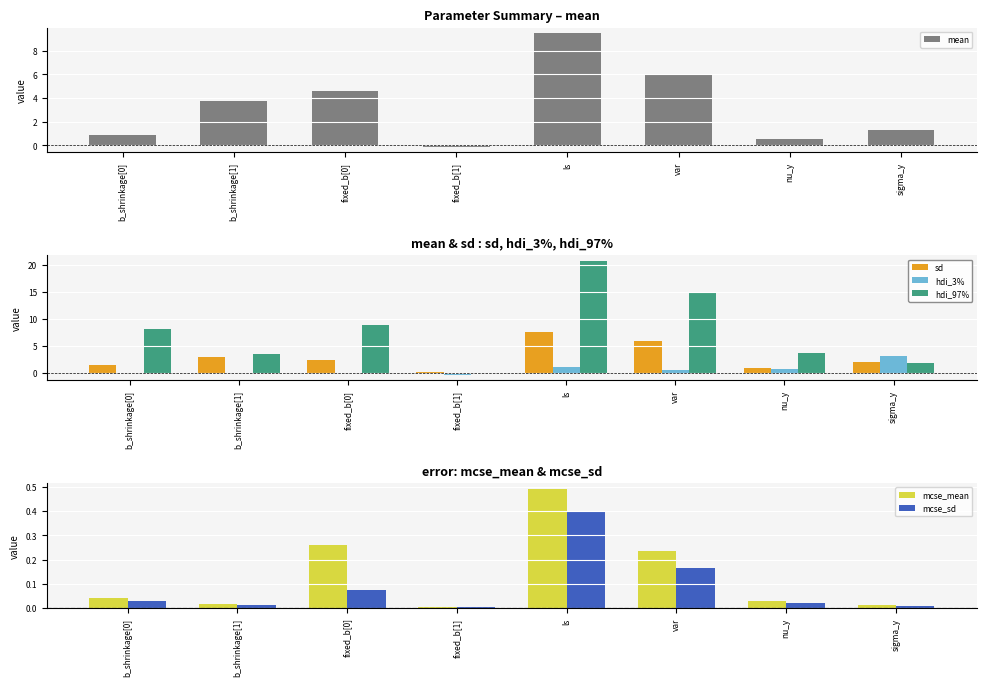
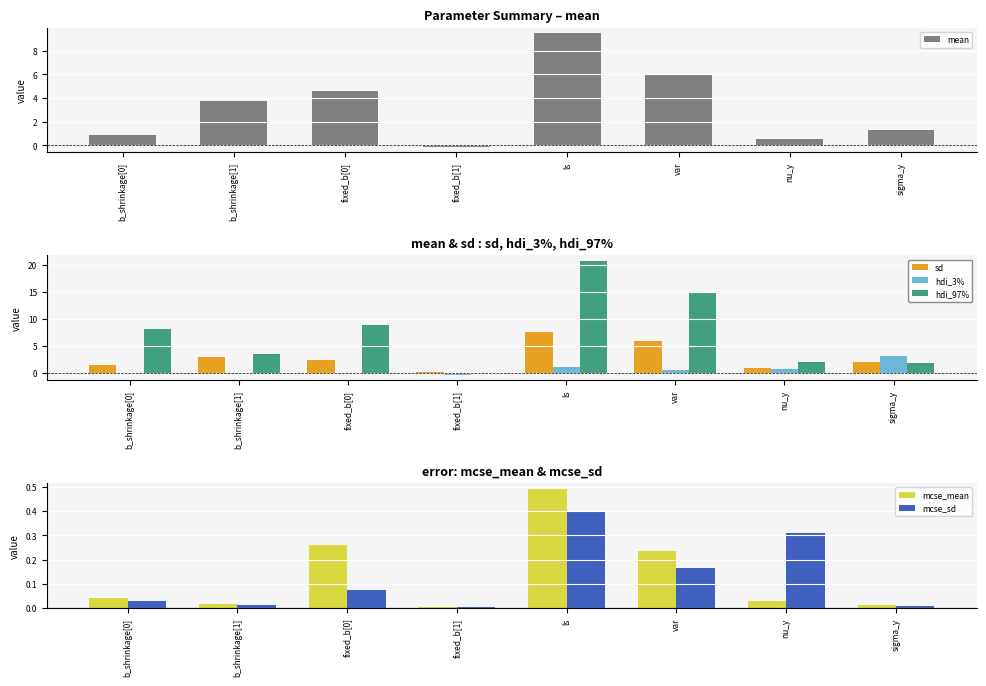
  {
    "Parameter Summary – mean": {
      "b_shrinkage[0]": 0.9,
      "b_shrinkage[1]": 3.7,
      "fixed_b[0]": 4.6,
      "ls": 9.5,
      "var": 5.9,
      "nu_y": 0.5,
      "sigma_y": 1.3
    },
    "mean & sd : sd, hdi_3%, hdi_97%": {
      "sd": {
        "b_shrinkage[0]": 1,
        "b_shrinkage[1]": 3,
        "fixed_b[0]": 2,
        "ls": 8,
        "var": 6,
        "nu_y": 1,
        "sigma_y": 2
      },
      "hdi_3%": {
        "b_shrinkage[1]": 0,
        "ls": 1,
        "var": 1,
        "nu_y": 1,
        "sigma_y": 3
      },
      "hdi_97%": {
        "b_shrinkage[0]": 8,
        "b_shrinkage[1]": 3,
        "fixed_b[0]": 9,
        "ls": 21,
        "var": 15,
-       "nu_y": 4,
+       "nu_y": 2,
        "sigma_y": 2
      }
    },
    "error: mcse_mean & mcse_sd": {
      "mcse_mean": {
        "b_shrinkage[0]": 0.04,
        "b_shrinkage[1]": 0.02,
        "fixed_b[0]": 0.26,
        "ls": 0.49,
        "var": 0.24,
        "nu_y": 0.03,
        "sigma_y": 0.01
      },
      "mcse_sd": {
        "b_shrinkage[0]": 0.03,
        "b_shrinkage[1]": 0.01,
        "fixed_b[0]": 0.07,
        "ls": 0.40,
        "var": 0.17,
-       "nu_y": 0.02
+       "nu_y": 0.31
      }
    }
  }
